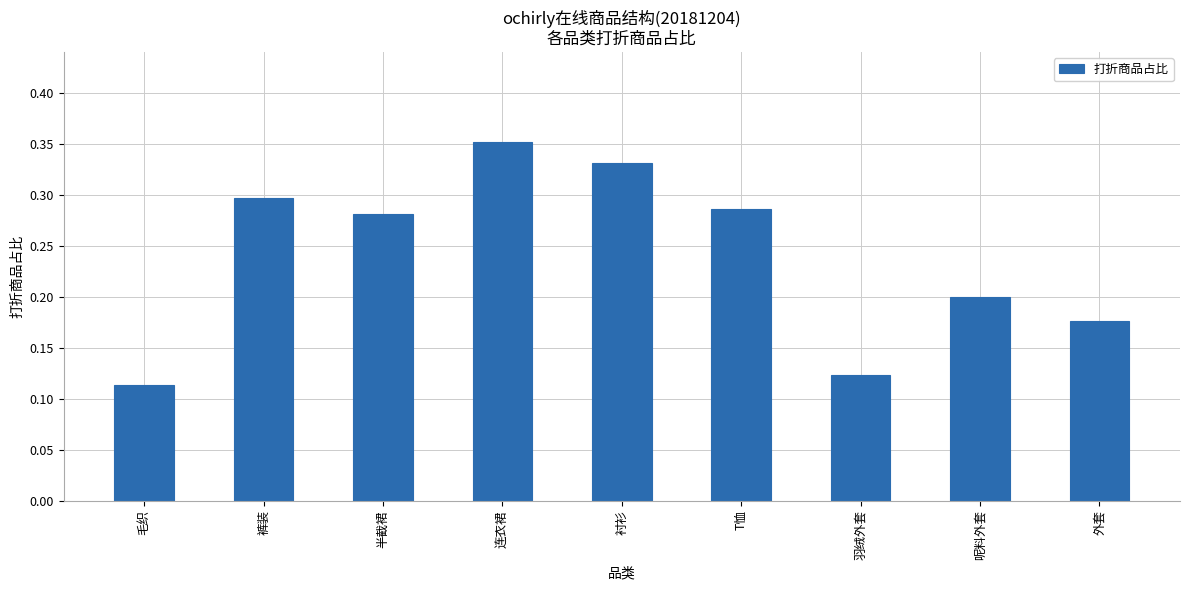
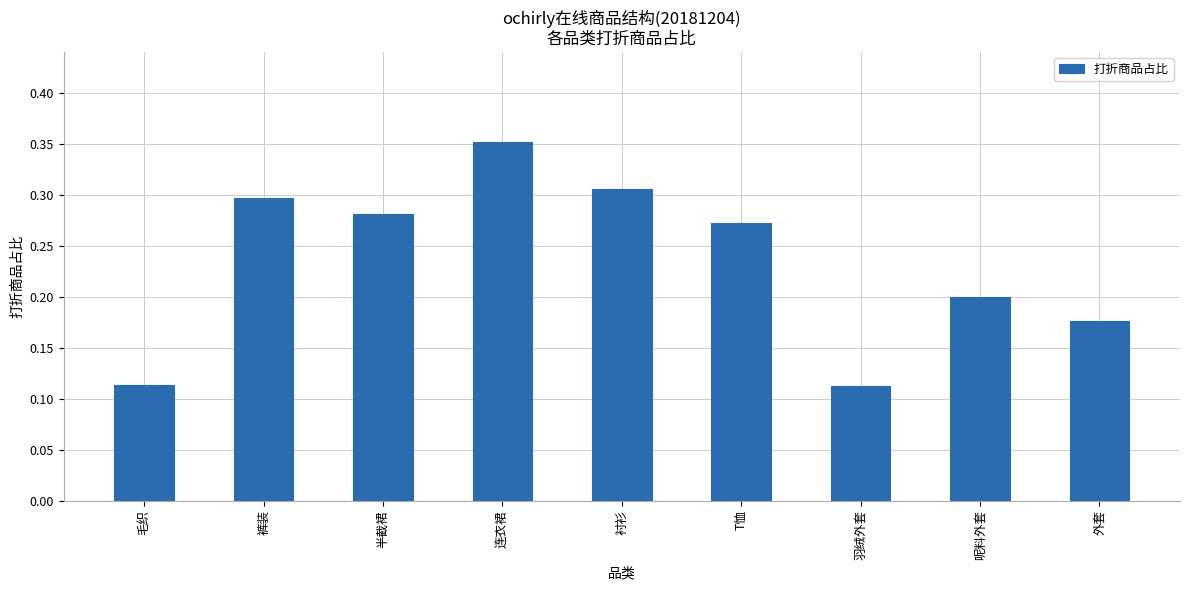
  {
    "毛织": 0.113,
    "裤装": 0.297,
    "半截裙": 0.282,
    "连衣裙": 0.352,
-   "衬衫": 0.331,
-   "T恤": 0.286,
-   "羽绒外套": 0.123,
+   "衬衫": 0.306,
+   "T恤": 0.272,
+   "羽绒外套": 0.113,
    "呢料外套": 0.200,
    "外套": 0.176
  }
